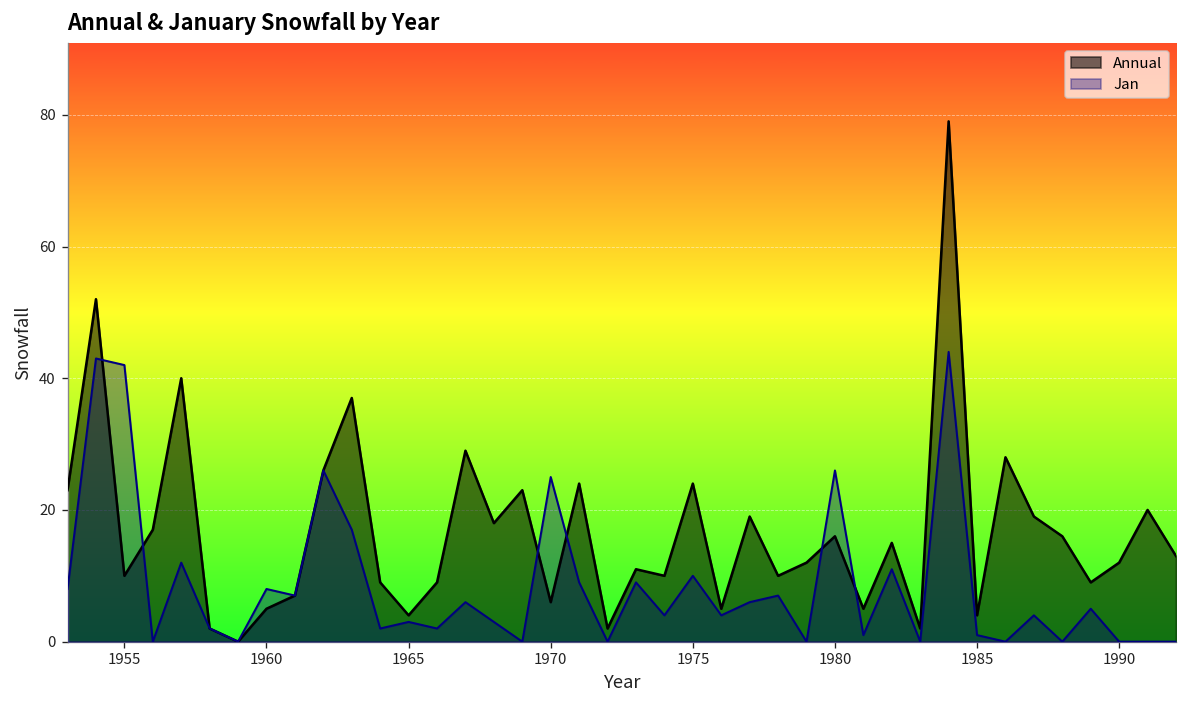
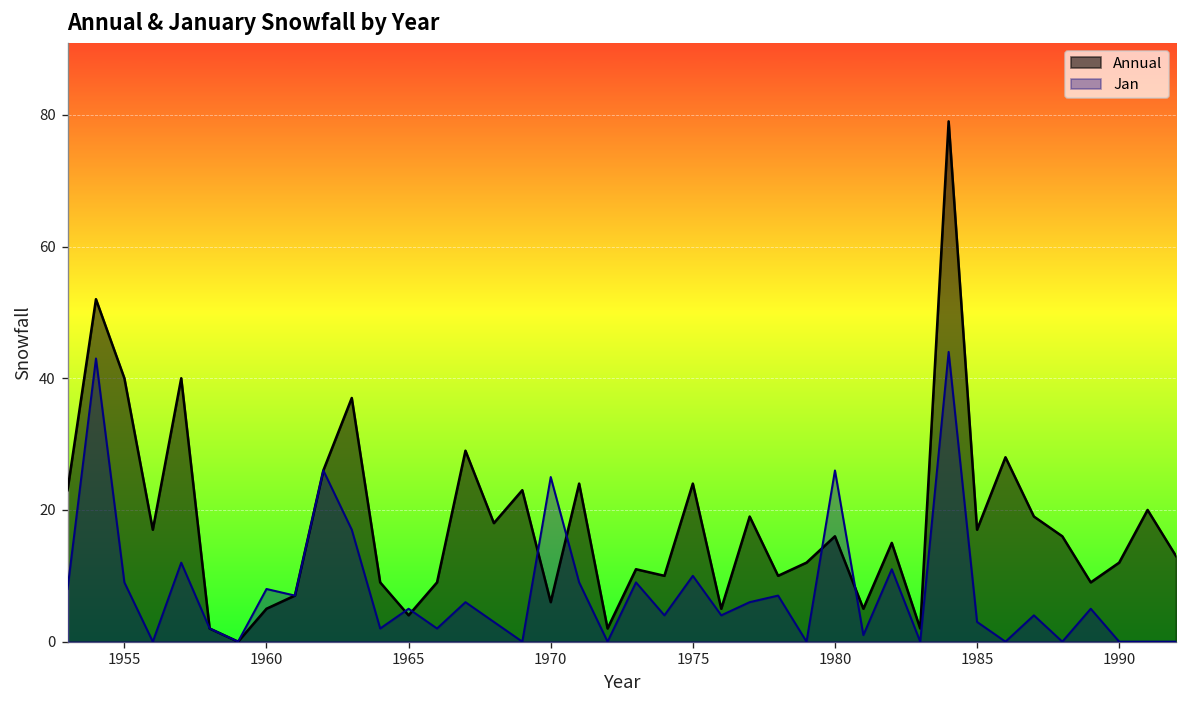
  {
    "Annual": {
-     "1955": 10,
+     "1955": 40,
      "1960": 5,
      "1965": 4,
      "1970": 6,
      "1975": 24,
      "1980": 16,
-     "1985": 4,
+     "1985": 17,
      "1990": 12
    },
    "Jan": {
-     "1955": 42,
+     "1955": 9,
      "1960": 8,
-     "1965": 3,
+     "1965": 5,
      "1970": 25,
      "1975": 10,
      "1980": 26,
-     "1985": 1,
+     "1985": 3,
      "1990": 0
    }
  }
